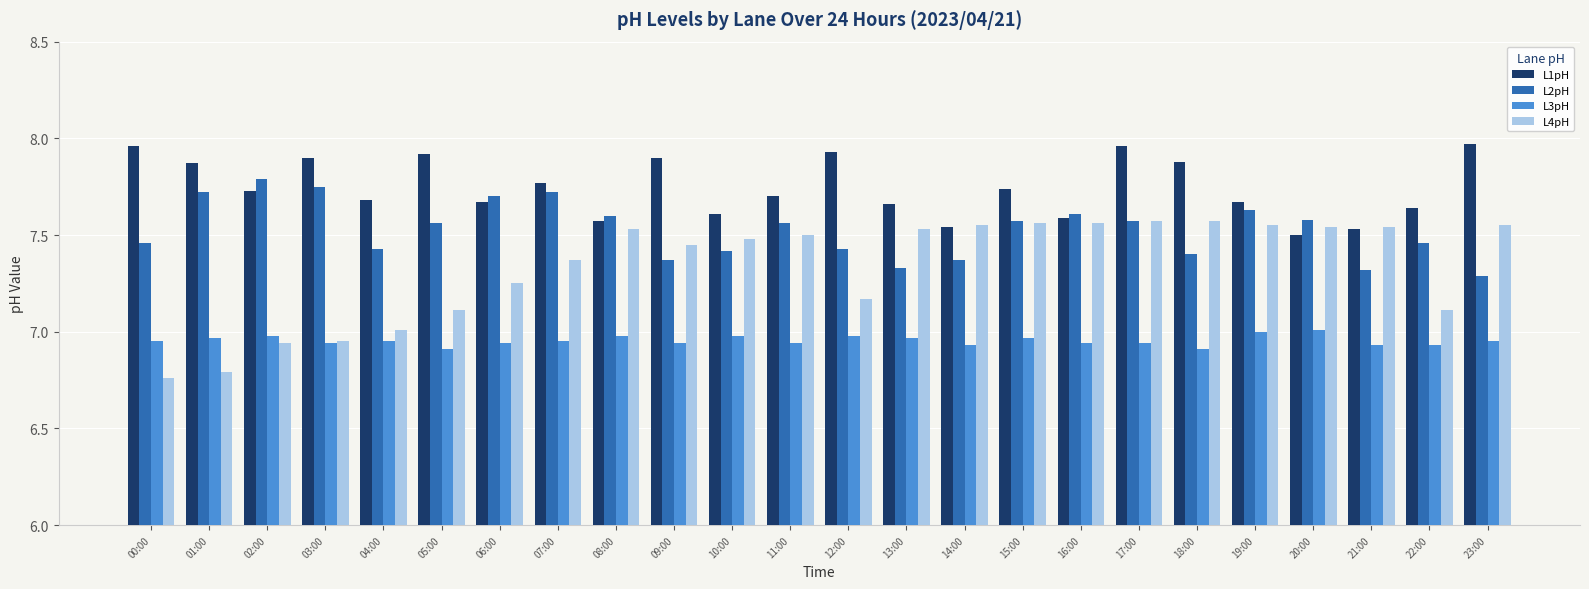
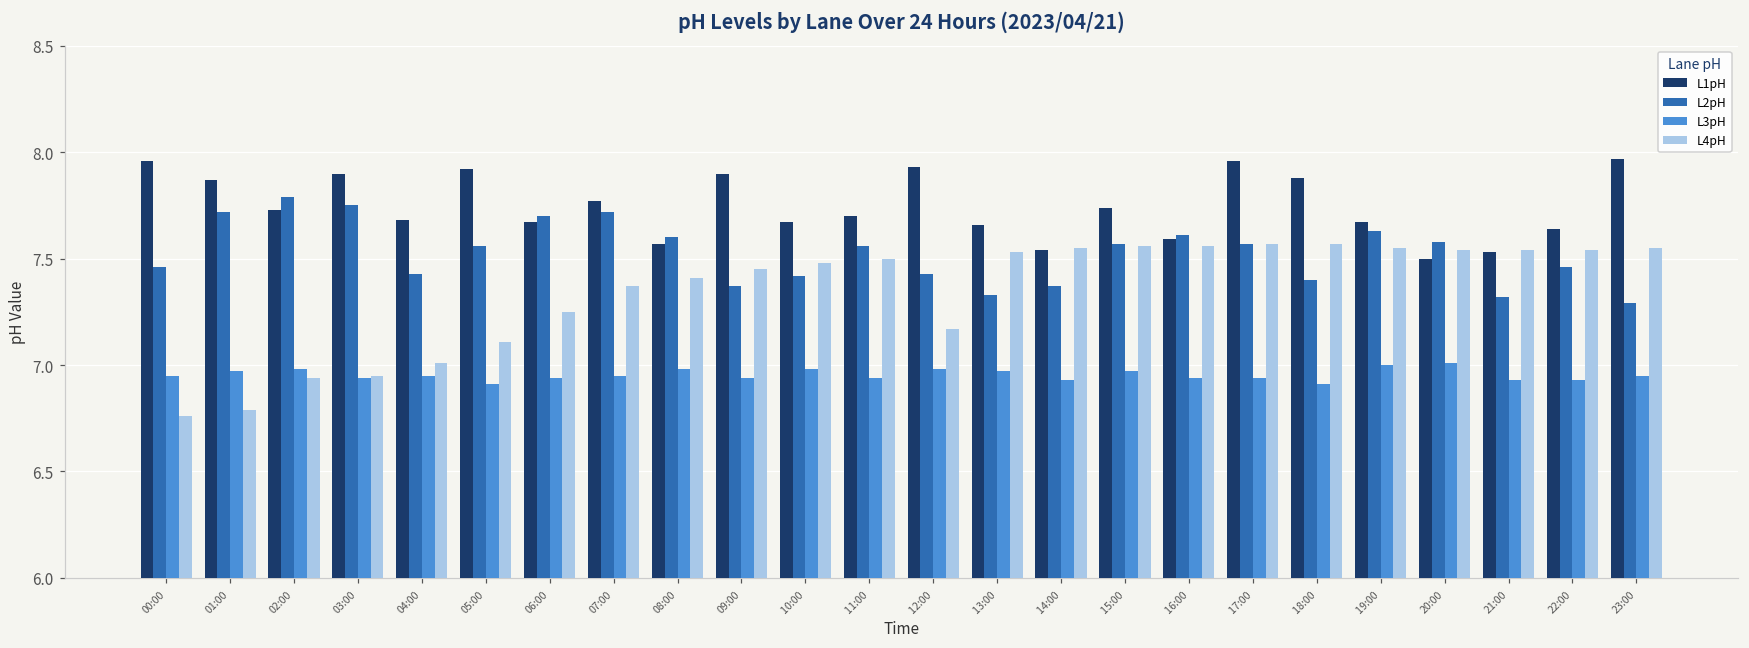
  {
    "L1pH": {
      "00:00": 7.96,
      "01:00": 7.87,
      "02:00": 7.73,
      "03:00": 7.90,
      "04:00": 7.68,
      "05:00": 7.92,
      "06:00": 7.67,
      "07:00": 7.77,
      "08:00": 7.57,
      "09:00": 7.90,
-     "10:00": 7.61,
+     "10:00": 7.67,
      "11:00": 7.70,
      "12:00": 7.93,
      "13:00": 7.66,
      "14:00": 7.54,
      "15:00": 7.74,
      "16:00": 7.59,
      "17:00": 7.96,
      "18:00": 7.88,
      "19:00": 7.67,
      "20:00": 7.50,
      "21:00": 7.53,
      "22:00": 7.64,
      "23:00": 7.97
    },
    "L4pH": {
      "00:00": 6.76,
      "01:00": 6.79,
      "02:00": 6.94,
      "03:00": 6.95,
      "04:00": 7.01,
      "05:00": 7.11,
      "06:00": 7.25,
      "07:00": 7.37,
-     "08:00": 7.53,
+     "08:00": 7.41,
      "09:00": 7.45,
      "10:00": 7.48,
      "11:00": 7.50,
      "12:00": 7.17,
      "13:00": 7.53,
      "14:00": 7.55,
      "15:00": 7.56,
      "16:00": 7.56,
      "17:00": 7.57,
      "18:00": 7.57,
      "19:00": 7.55,
      "20:00": 7.54,
      "21:00": 7.54,
-     "22:00": 7.11,
+     "22:00": 7.54,
      "23:00": 7.55
    }
  }
